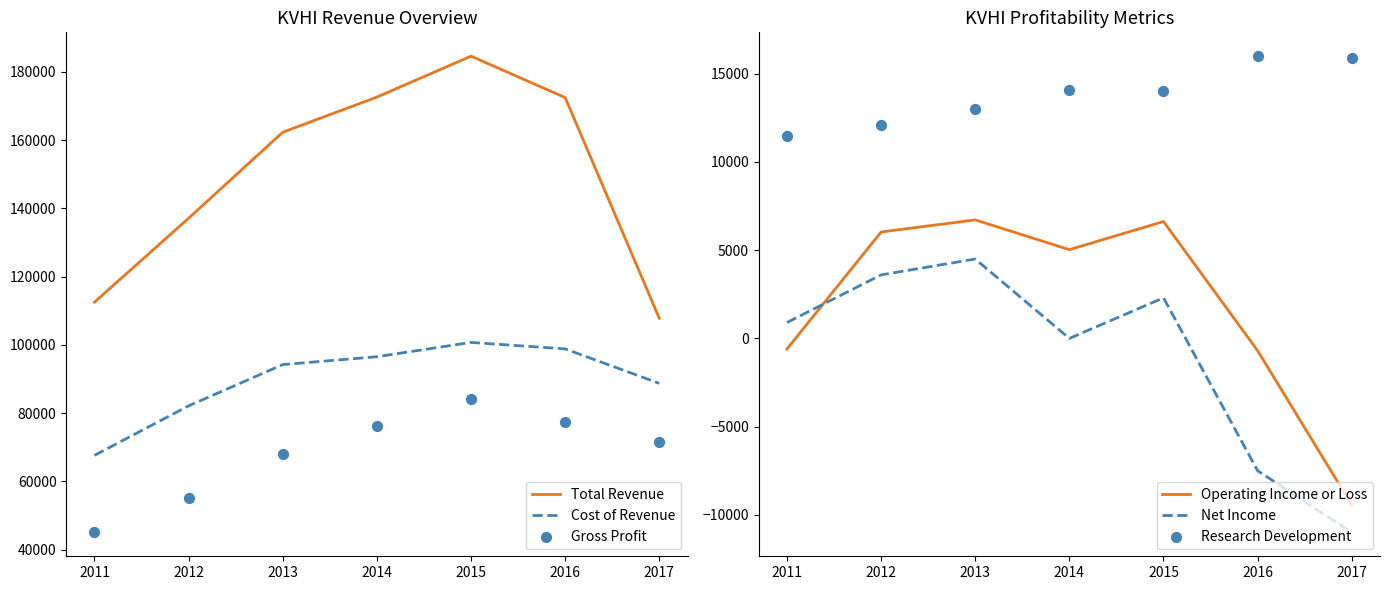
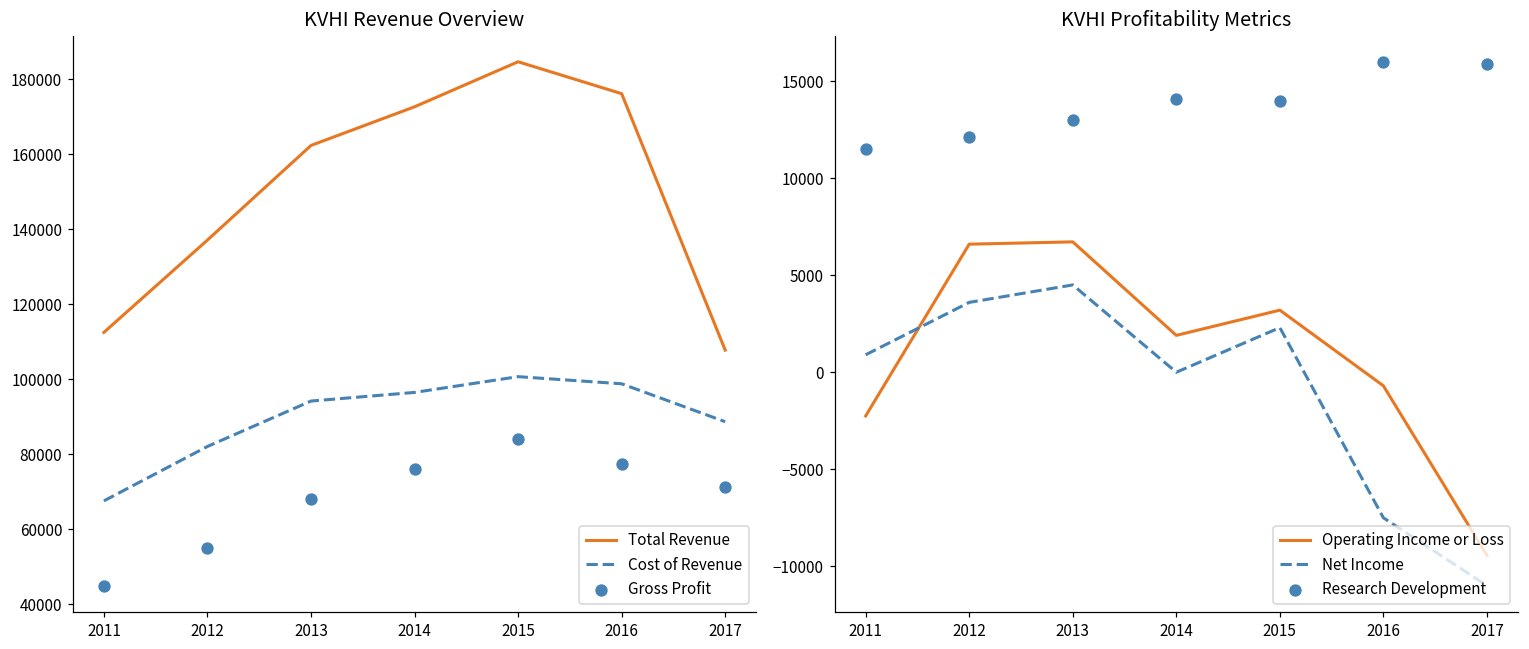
  {
    "KVHI Revenue Overview": {
      "Total Revenue": {
        "2011": 113000,
        "2012": 137000,
        "2013": 162000,
        "2014": 173000,
        "2015": 185000,
-       "2016": 172000,
+       "2016": 176000,
        "2017": 108000
      }
    },
    "KVHI Profitability Metrics": {
      "Operating Income or Loss": {
-       "2011": -600,
-       "2012": 6000,
+       "2011": -2300,
+       "2012": 6600,
        "2013": 6700,
-       "2014": 5000,
-       "2015": 6600,
+       "2014": 1900,
+       "2015": 3200,
        "2016": -700
      }
    }
  }
